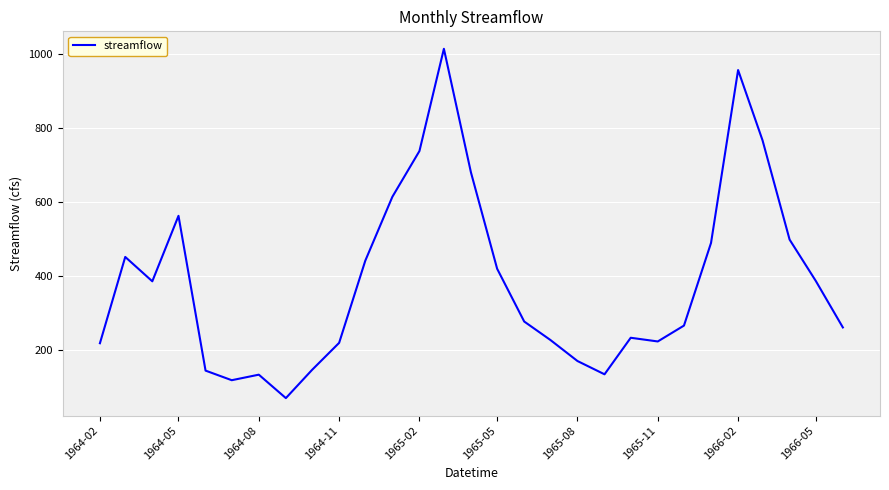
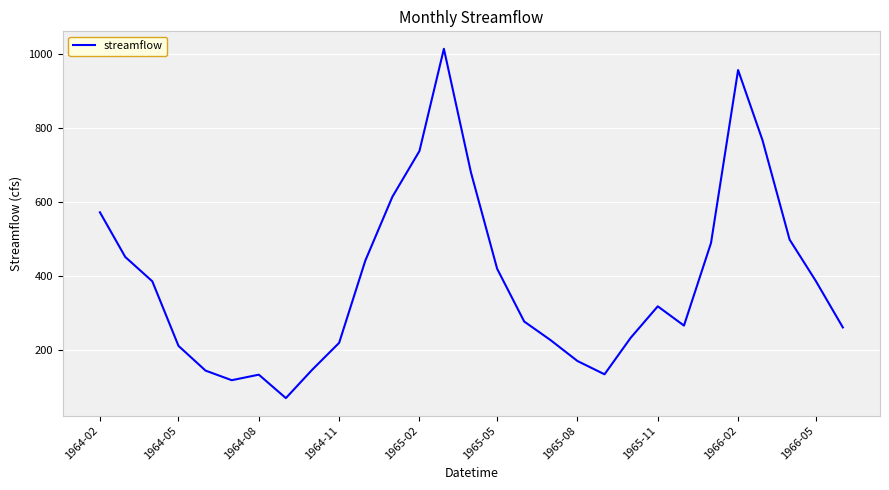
  {
-   "1964-02": 220,
-   "1964-05": 560,
+   "1964-02": 570,
+   "1964-05": 210,
    "1964-08": 130,
    "1964-11": 220,
    "1965-02": 740,
    "1965-05": 420,
    "1965-08": 170,
-   "1965-11": 220,
+   "1965-11": 320,
    "1966-02": 960,
    "1966-05": 390
  }
